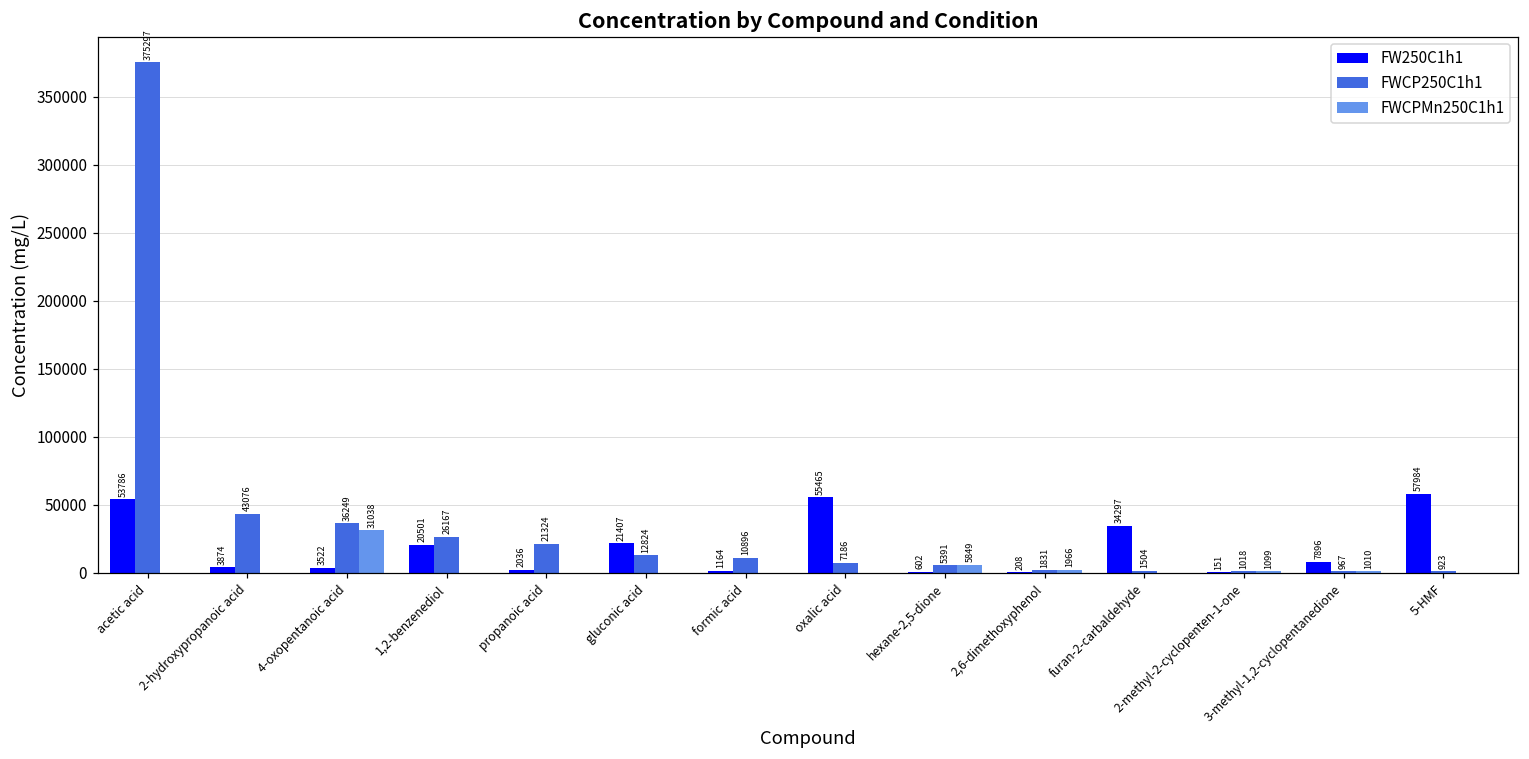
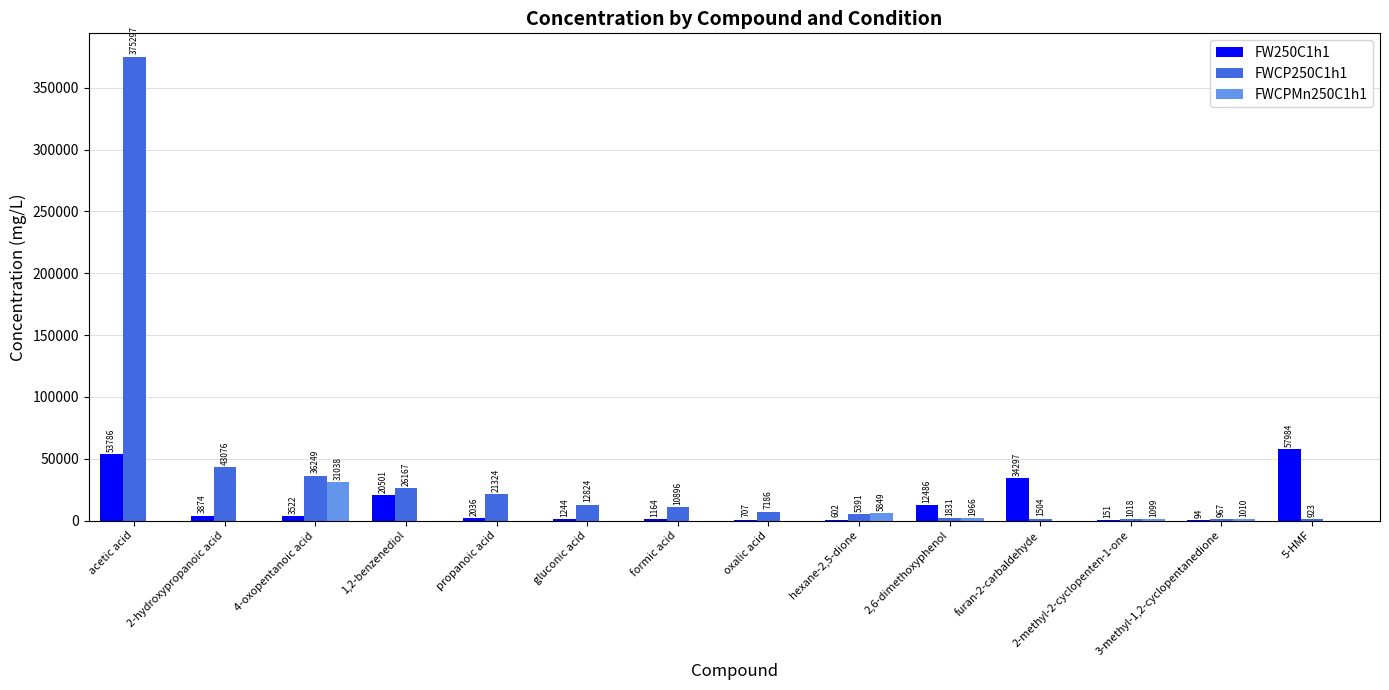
  {
    "FW250C1h1": {
      "acetic acid": 53786,
      "2-hydroxypropanoic acid": 3874,
      "4-oxopentanoic acid": 3522,
      "1,2-benzenediol": 20501,
      "propanoic acid": 2036,
-     "gluconic acid": 21407,
+     "gluconic acid": 1244,
      "formic acid": 1164,
-     "oxalic acid": 55465,
+     "oxalic acid": 707,
      "hexane-2,5-dione": 602,
-     "2,6-dimethoxyphenol": 208,
+     "2,6-dimethoxyphenol": 12486,
      "furan-2-carbaldehyde": 34297,
      "2-methyl-2-cyclopenten-1-one": 151,
-     "3-methyl-1,2-cyclopentanedione": 7896,
+     "3-methyl-1,2-cyclopentanedione": 94,
      "5-HMF": 57984
    }
  }
